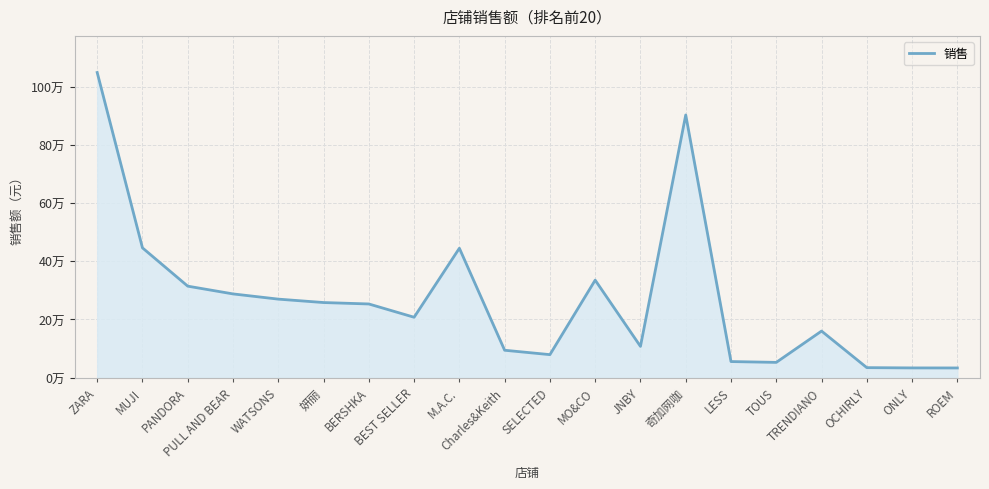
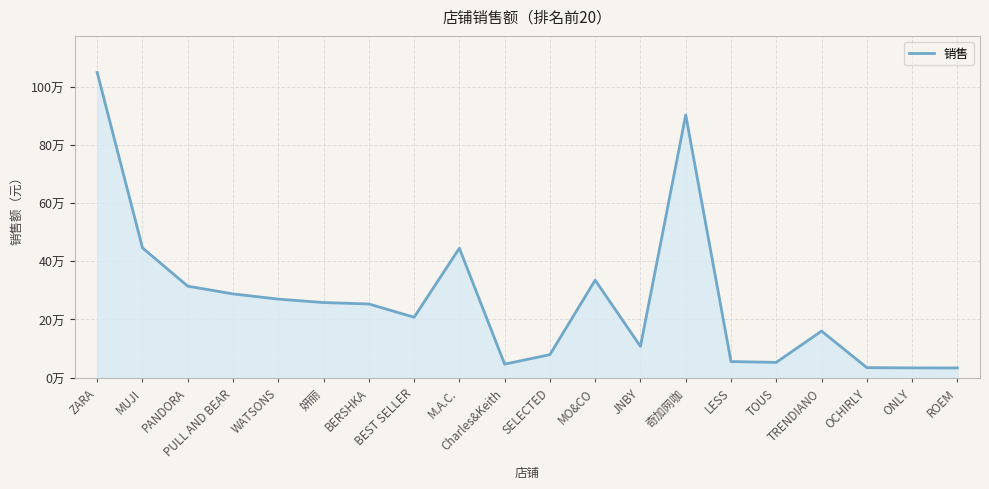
  {
    "ZARA": "105万",
    "MUJI": "45万",
    "PANDORA": "31万",
    "PULL AND BEAR": "29万",
    "WATSONS": "27万",
    "妍丽": "26万",
    "BERSHKA": "25万",
    "BEST SELLER": "21万",
    "M.A.C.": "45万",
-   "Charles&Keith": "9万",
+   "Charles&Keith": "5万",
    "SELECTED": "8万",
    "MO&CO": "34万",
    "JNBY": "11万",
    "奇加网咖": "90万",
    "LESS": "6万",
    "TOUS": "5万",
    "TRENDIANO": "16万",
    "OCHIRLY": "3万",
    "ONLY": "3万",
    "ROEM": "3万"
  }
